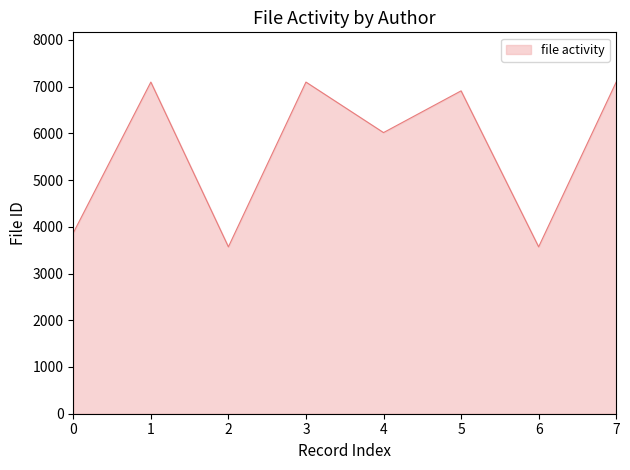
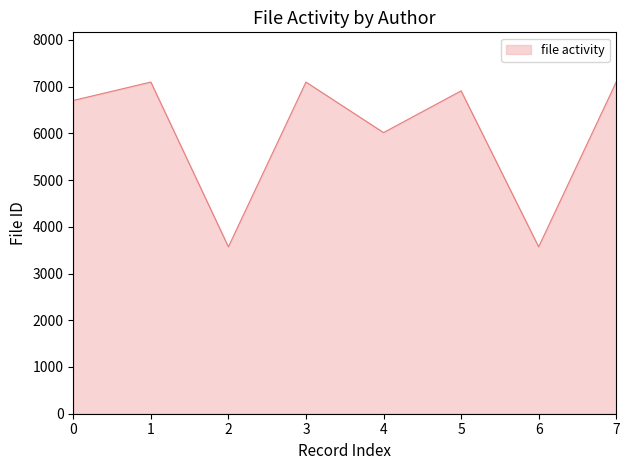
  {
-   "0": 3900,
+   "0": 6700,
    "1": 7100,
    "2": 3600,
    "3": 7100,
    "4": 6000,
    "5": 6900,
    "6": 3600,
    "7": 7100
  }
